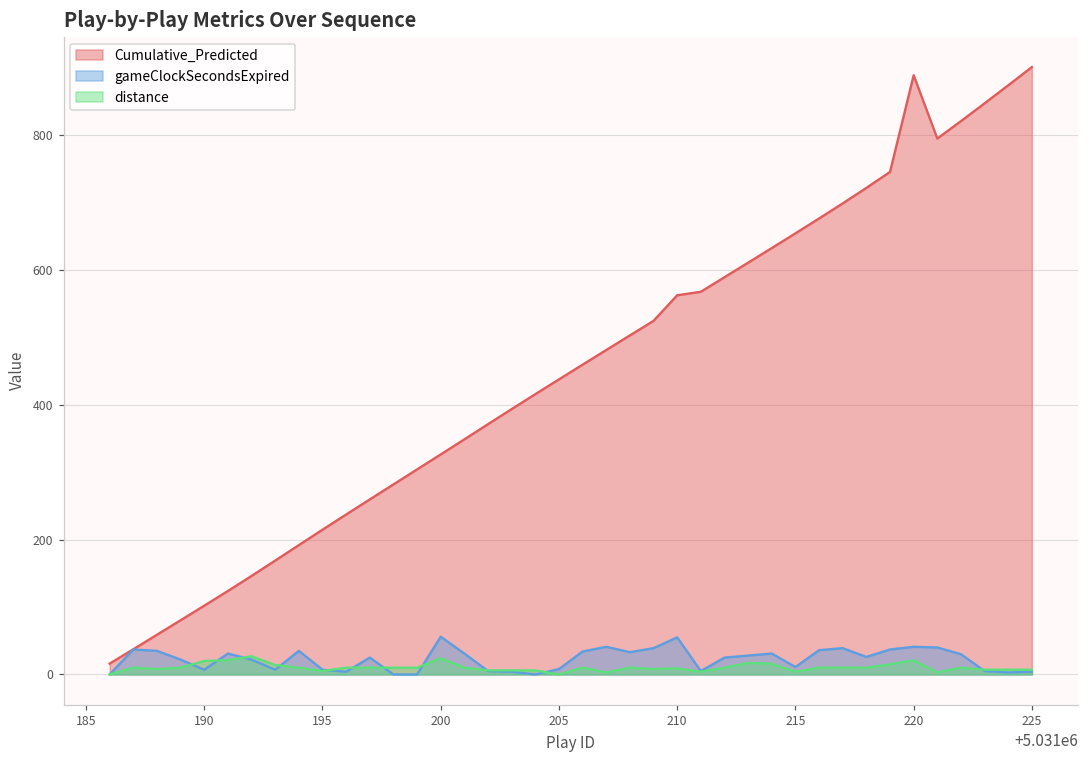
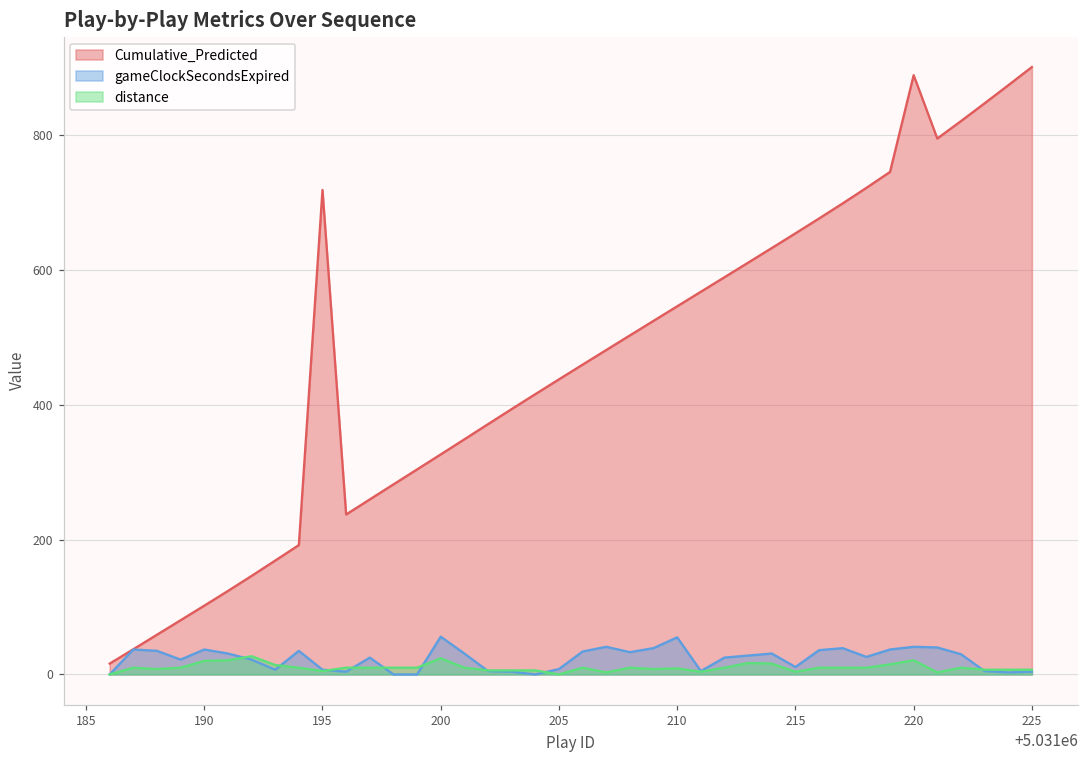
  {
    "Cumulative_Predicted": {
      "190": 100,
-     "195": 210,
+     "195": 720,
      "200": 330,
      "205": 440,
-     "210": 560,
+     "210": 550,
      "215": 650,
      "220": 890,
      "225": 900
    },
    "gameClockSecondsExpired": {
-     "190": 10,
+     "190": 40,
      "200": 60,
      "205": 10,
      "210": 60,
      "215": 10,
      "220": 40
    },
    "distance": {
      "190": 20,
      "200": 20,
      "205": 0,
      "210": 10,
      "215": 0,
      "220": 20
    }
  }
